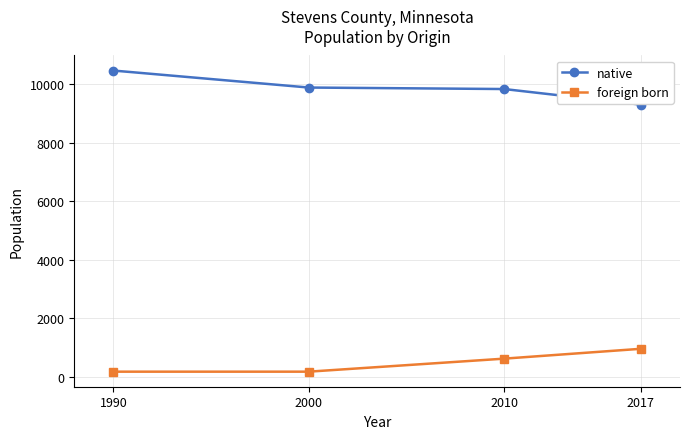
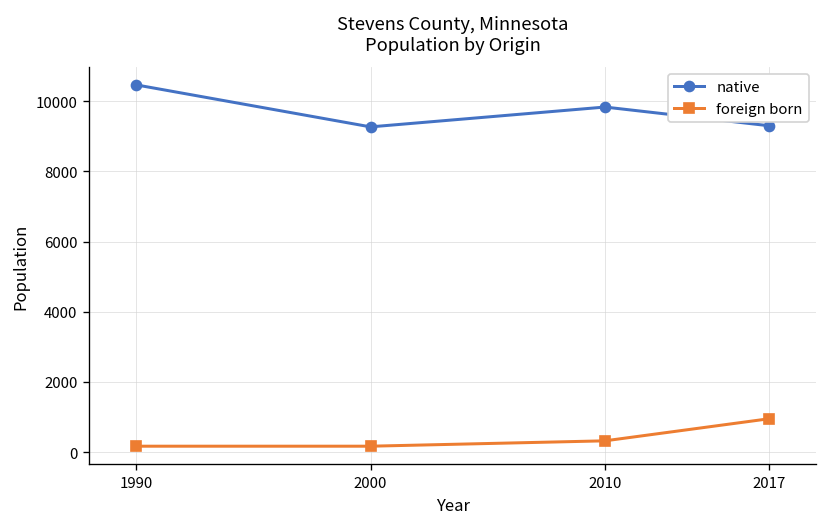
  {
    "native": {
      "1990": 10500,
-     "2000": 9900,
+     "2000": 9300,
      "2010": 9800,
      "2017": 9300
    },
    "foreign born": {
      "1990": 200,
      "2000": 200,
-     "2010": 600,
+     "2010": 300,
      "2017": 1000
    }
  }
